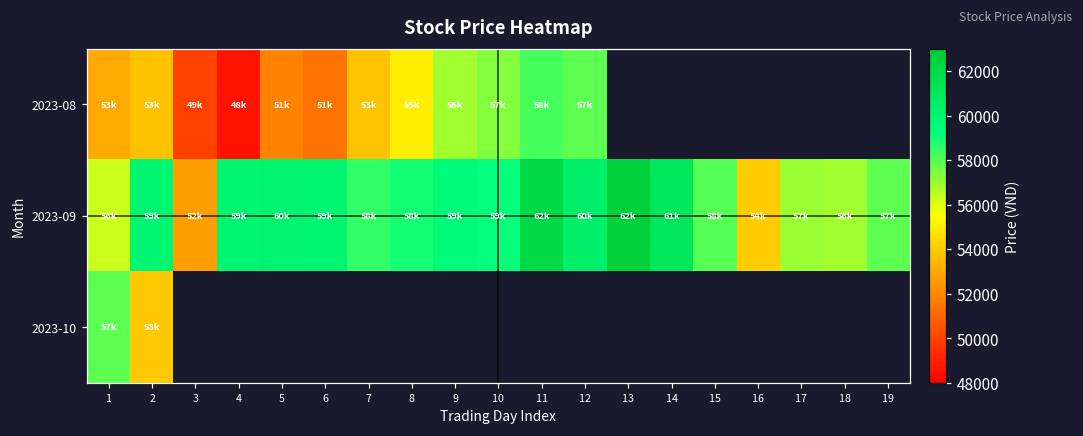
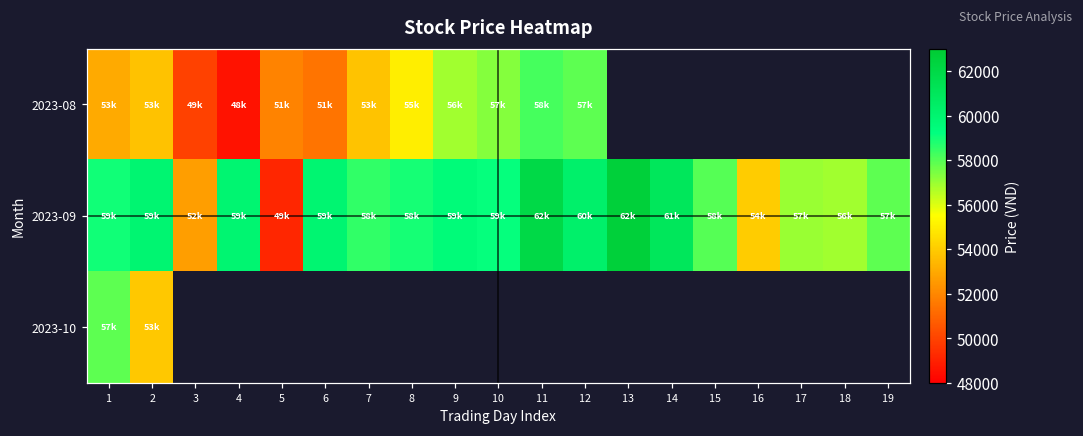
  {
    "2023-08": {
      "1": "53k",
      "2": "53k",
      "3": "49k",
      "4": "48k",
      "5": "51k",
      "6": "51k",
      "7": "53k",
      "8": "55k",
      "9": "56k",
      "10": "57k",
      "11": "58k",
      "12": "57k"
    },
    "2023-09": {
-     "1": "56k",
+     "1": "59k",
      "2": "59k",
      "3": "52k",
      "4": "59k",
-     "5": "60k",
+     "5": "49k",
      "6": "59k",
      "7": "58k",
      "8": "58k",
      "9": "59k",
      "10": "59k",
      "11": "62k",
      "12": "60k",
      "13": "62k",
      "14": "61k",
      "15": "58k",
      "16": "54k",
      "17": "57k",
      "18": "56k",
      "19": "57k"
    },
    "2023-10": {
      "1": "57k",
      "2": "53k"
    }
  }
